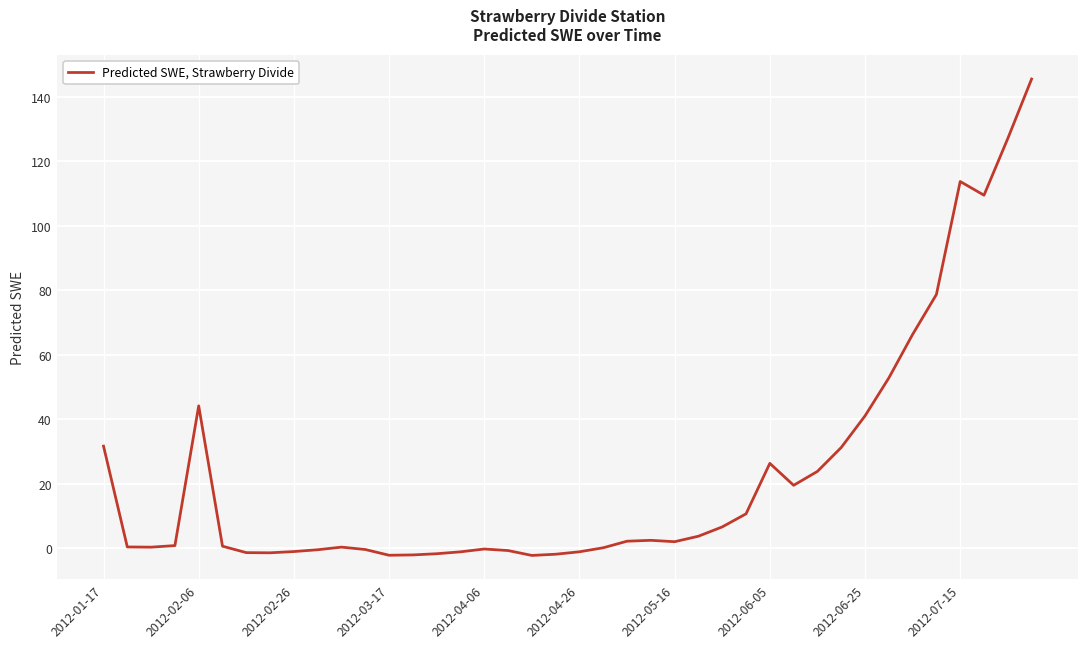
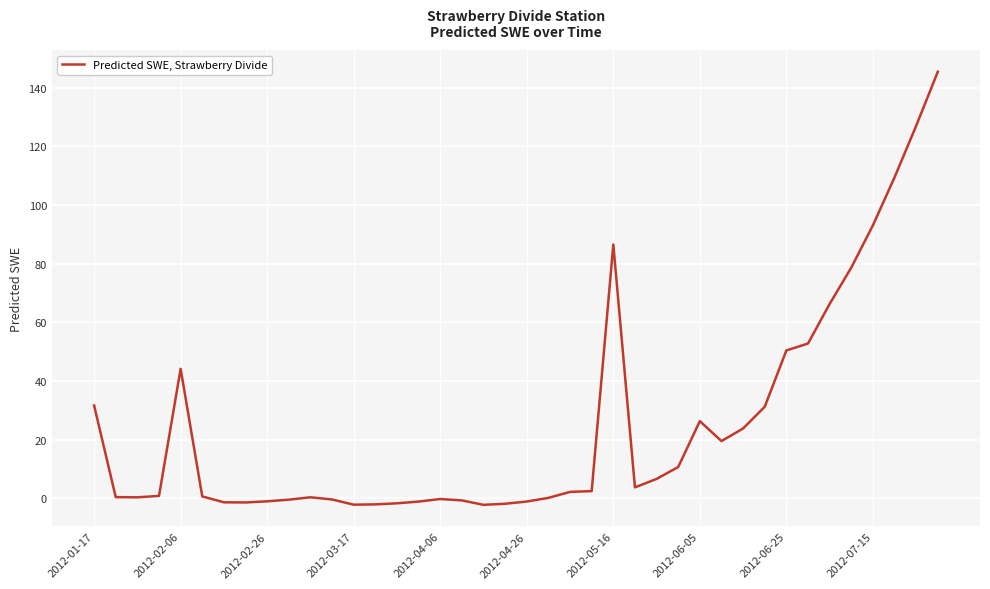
  {
    "2012-01-17": 32,
    "2012-02-06": 44,
    "2012-02-26": -1,
    "2012-03-17": -2,
    "2012-04-06": 0,
    "2012-04-26": -1,
-   "2012-05-16": 2,
+   "2012-05-16": 87,
    "2012-06-05": 26,
-   "2012-06-25": 41,
-   "2012-07-15": 114
+   "2012-06-25": 50,
+   "2012-07-15": 93
  }
